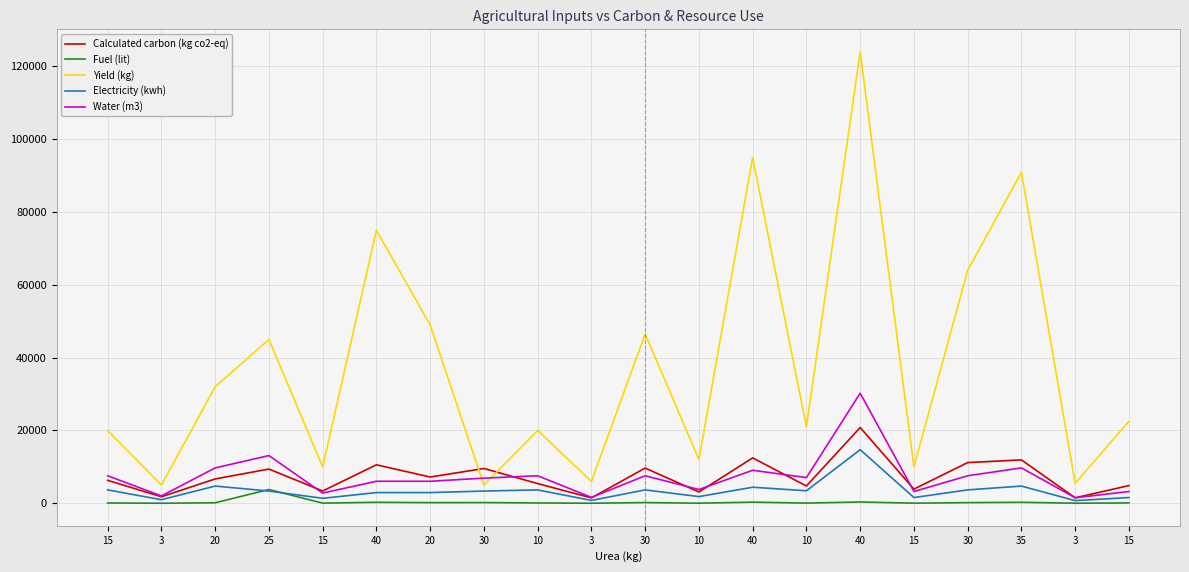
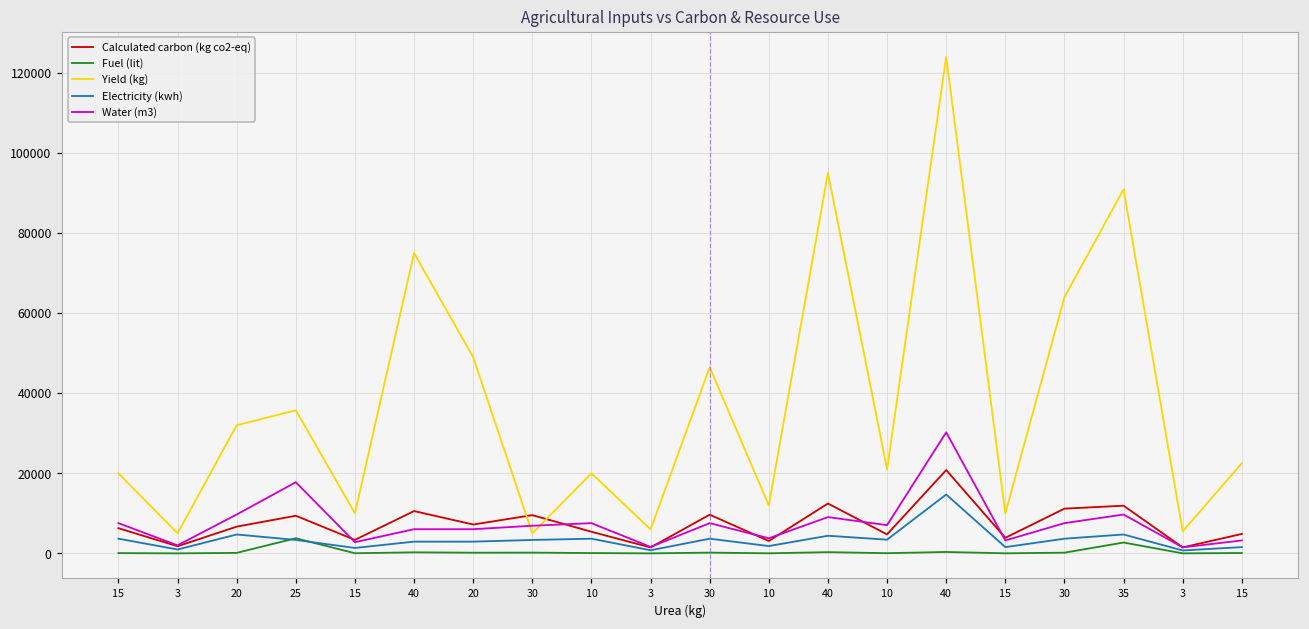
  {
    "Calculated carbon (kg co2-eq)": {
      "25": 9000,
      "35": 12000
    },
    "Fuel (lit)": {
-     "35": 0
+     "35": 3000
    },
    "Yield (kg)": {
-     "25": 45000,
+     "25": 36000,
      "35": 91000
    },
    "Electricity (kwh)": {
      "35": 5000
    },
    "Water (m3)": {
-     "25": 13000,
+     "25": 18000,
      "35": 10000
    }
  }
